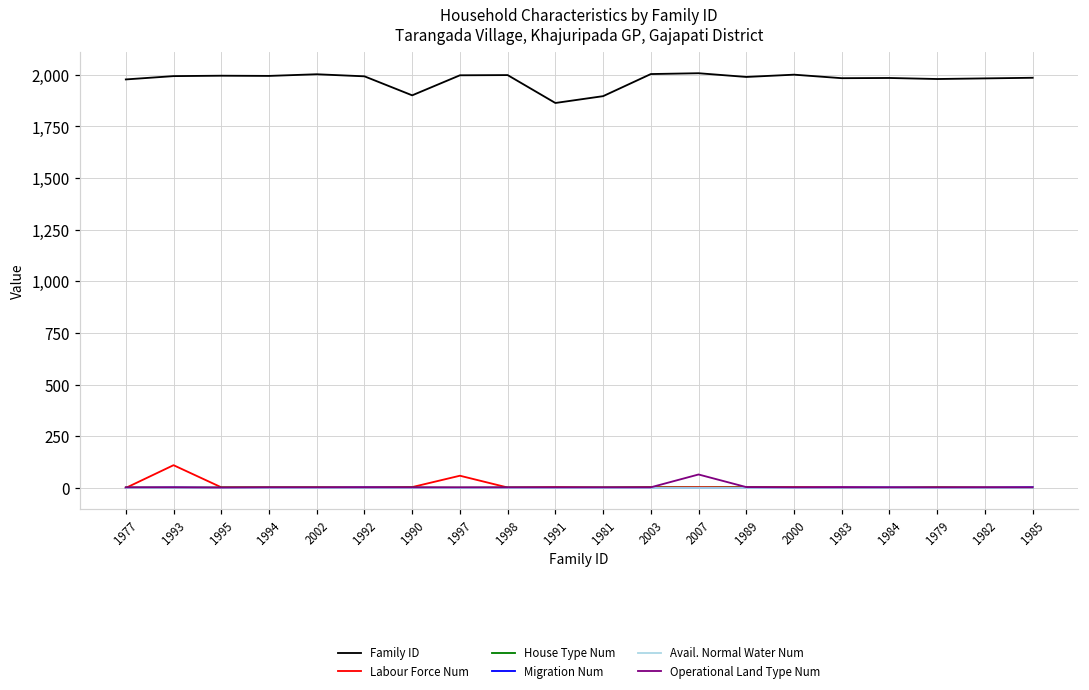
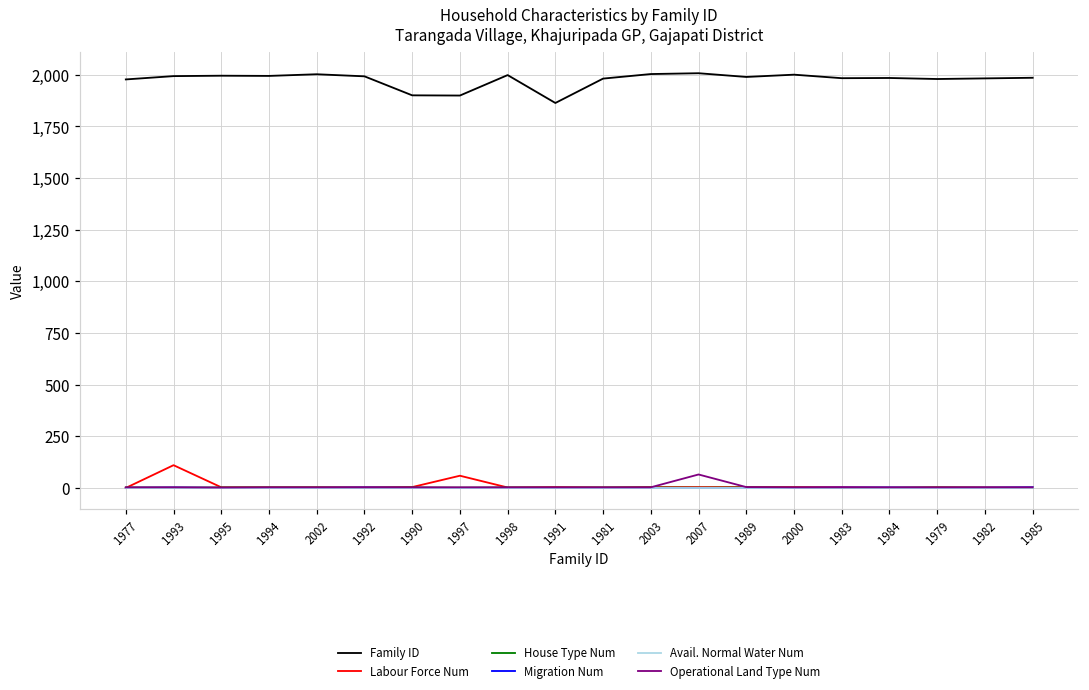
  {
    "Family ID": {
      "1977": "1,980",
      "1993": "1,990",
      "1995": "2,000",
      "1994": "1,990",
      "2002": "2,000",
      "1992": "1,990",
      "1990": "1,900",
-     "1997": "2,000",
+     "1997": "1,900",
      "1998": "2,000",
      "1991": "1,860",
-     "1981": "1,900",
+     "1981": "1,980",
      "2003": "2,000",
      "2007": "2,010",
      "1989": "1,990",
      "2000": "2,000",
      "1983": "1,980",
      "1984": "1,980",
      "1979": "1,980",
      "1982": "1,980",
      "1985": "1,990"
    },
    "Labour Force Num": {
      "1993": "110",
      "1997": "60"
    },
    "Operational Land Type Num": {
      "2007": "70"
    }
  }
